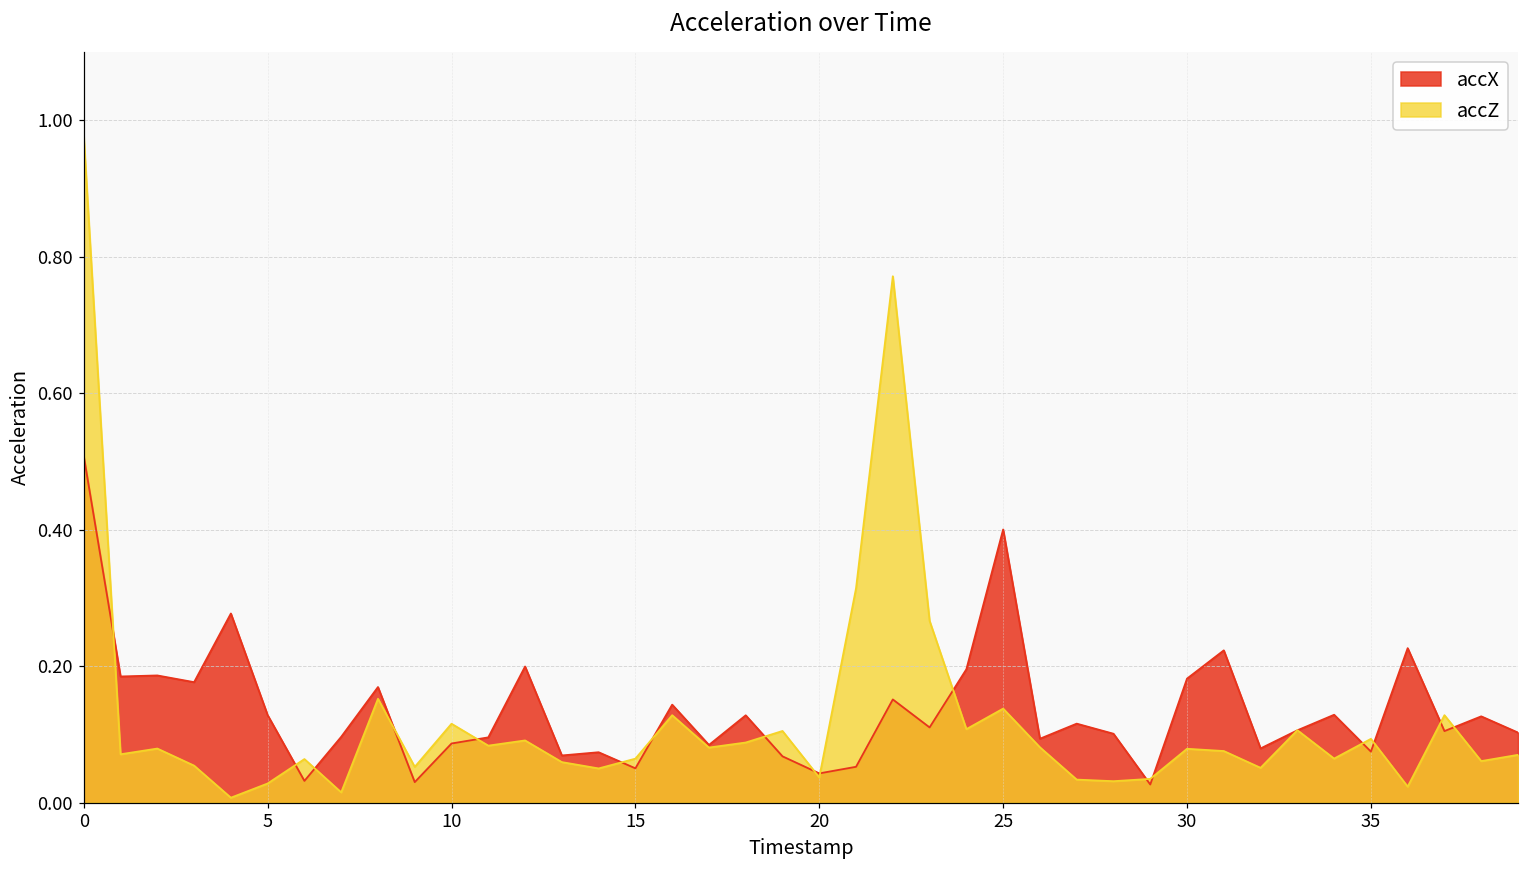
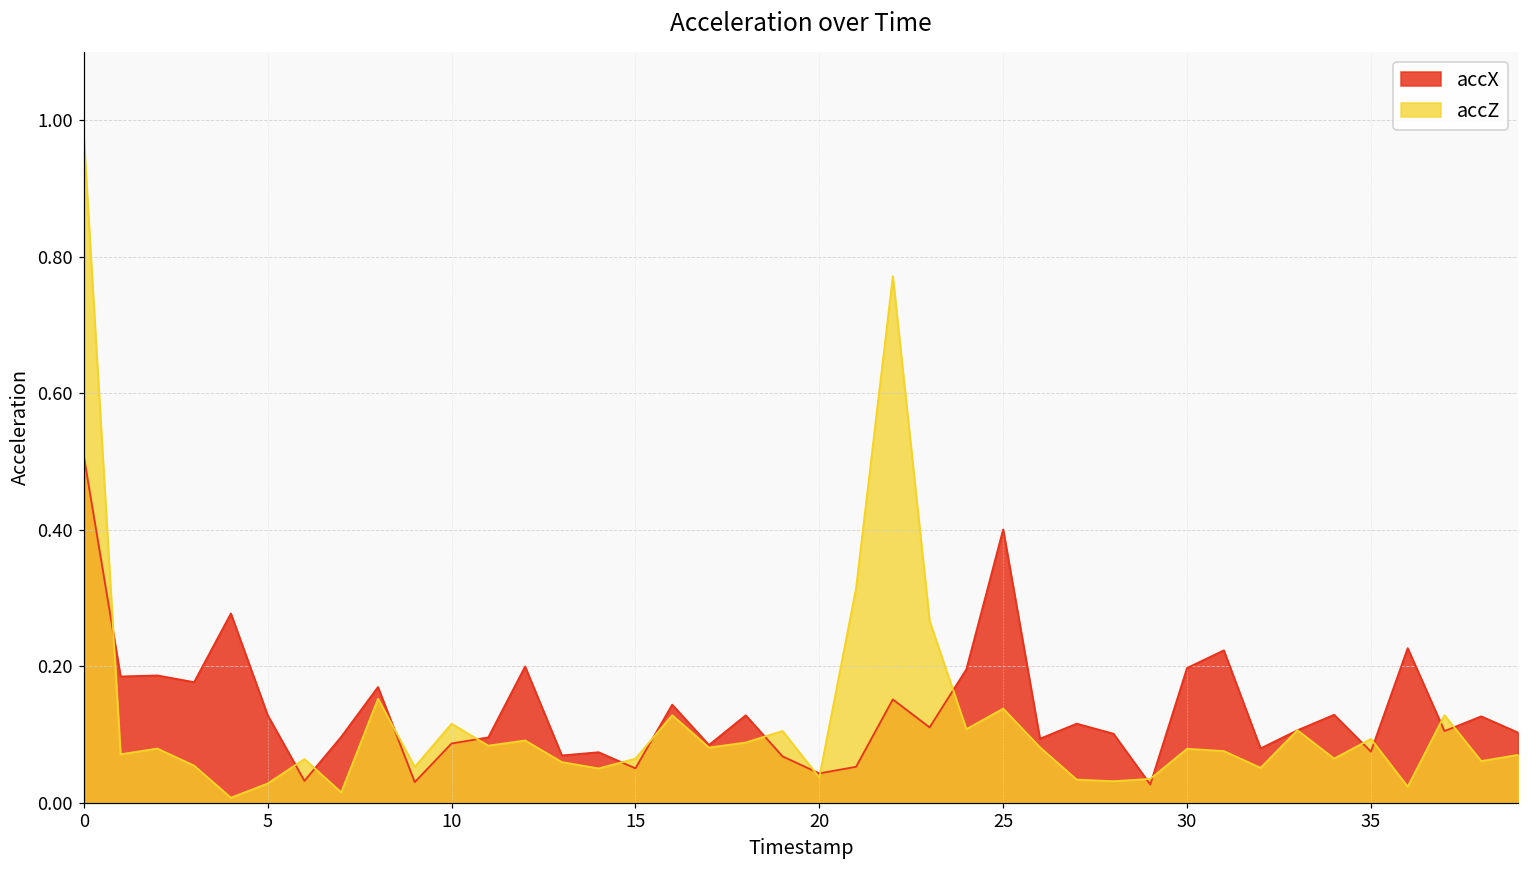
  {
    "accX": {
      "0": 0.51,
      "5": 0.13,
      "10": 0.09,
      "15": 0.05,
      "20": 0.04,
      "25": 0.40,
-     "30": 0.18,
+     "30": 0.20,
      "35": 0.07
    },
    "accZ": {
      "0": 0.98,
      "5": 0.03,
      "10": 0.12,
      "15": 0.06,
      "20": 0.04,
      "25": 0.14,
      "30": 0.08,
      "35": 0.09
    }
  }
